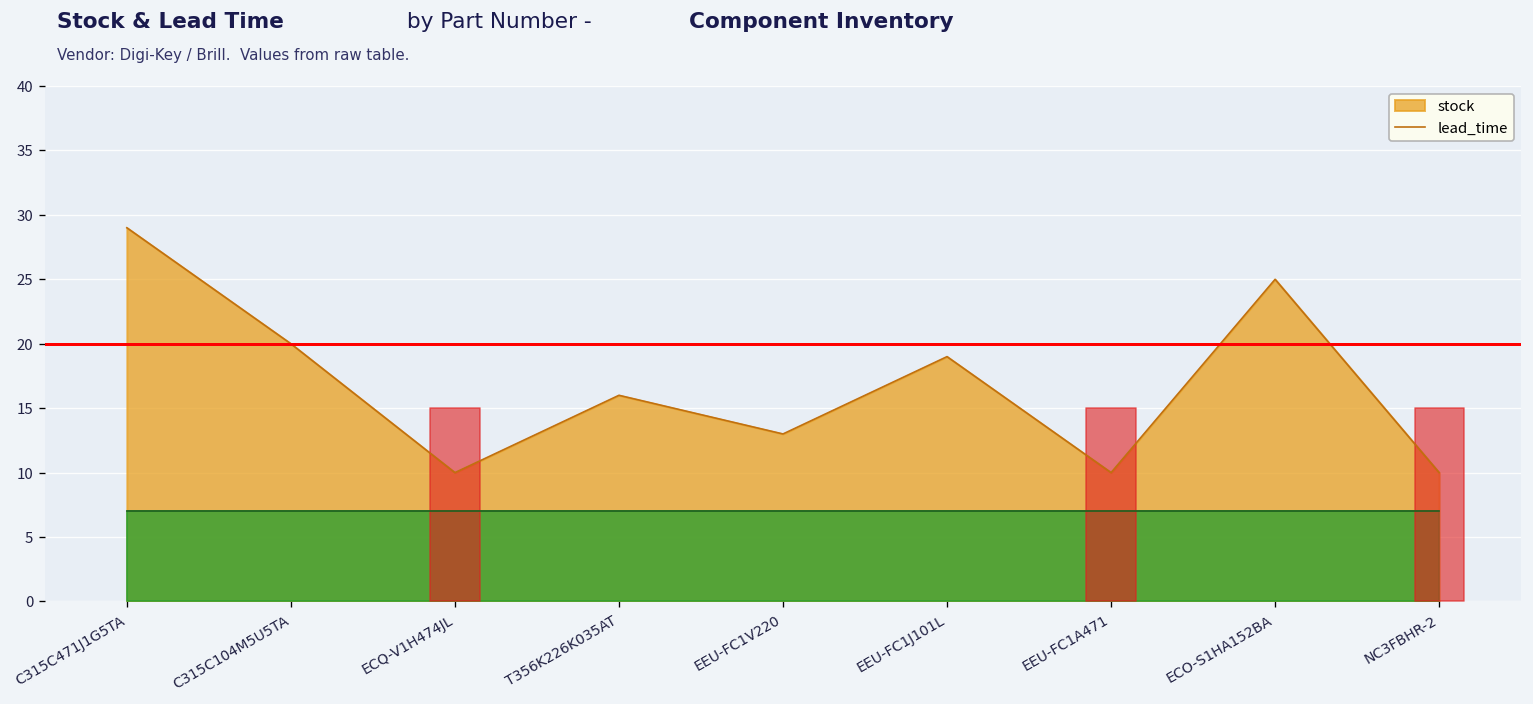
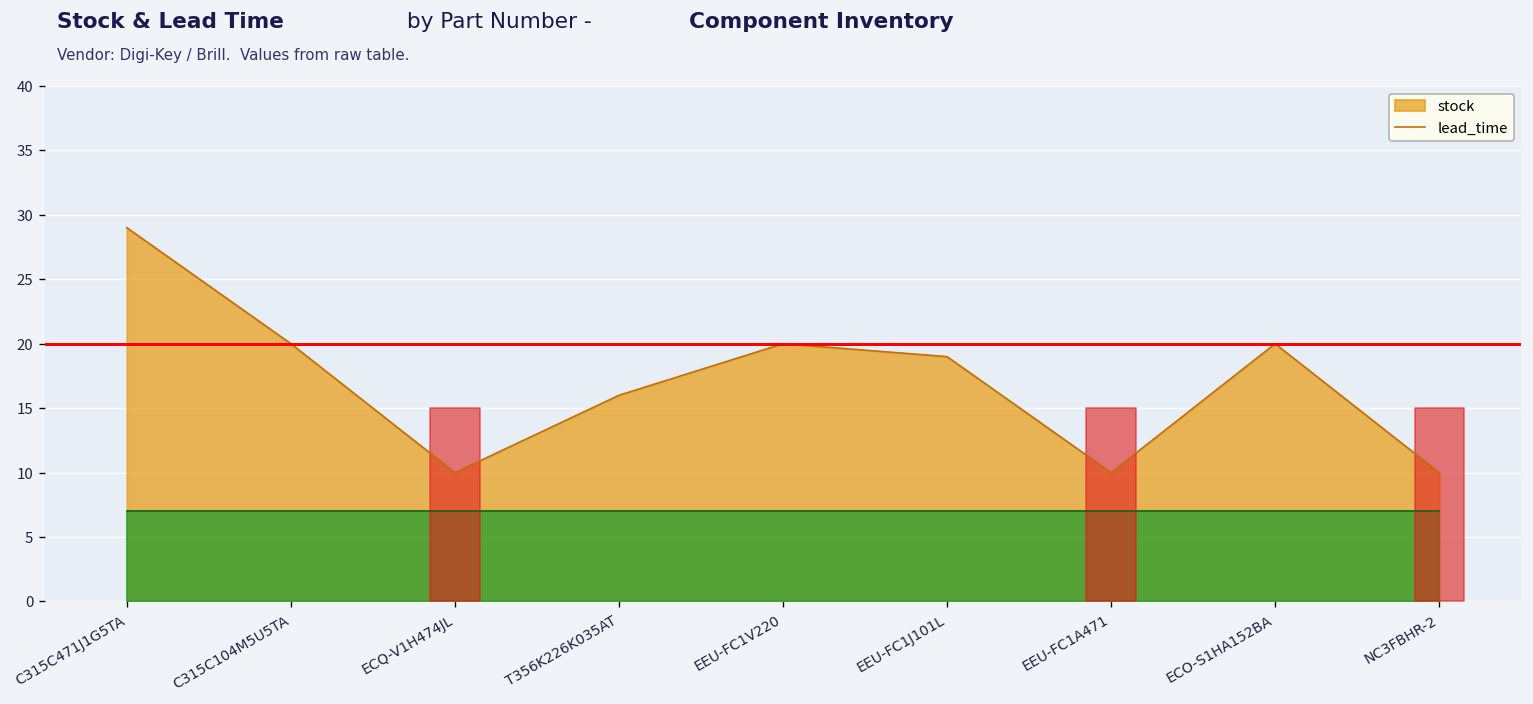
  {
    "stock": {
      "C315C471J1G5TA": 29,
      "C315C104M5U5TA": 20,
      "ECQ-V1H474JL": 10,
      "T356K226K035AT": 16,
-     "EEU-FC1V220": 13,
+     "EEU-FC1V220": 20,
      "EEU-FC1J101L": 19,
      "EEU-FC1A471": 10,
-     "ECO-S1HA152BA": 25,
+     "ECO-S1HA152BA": 20,
      "NC3FBHR-2": 10
    }
  }
